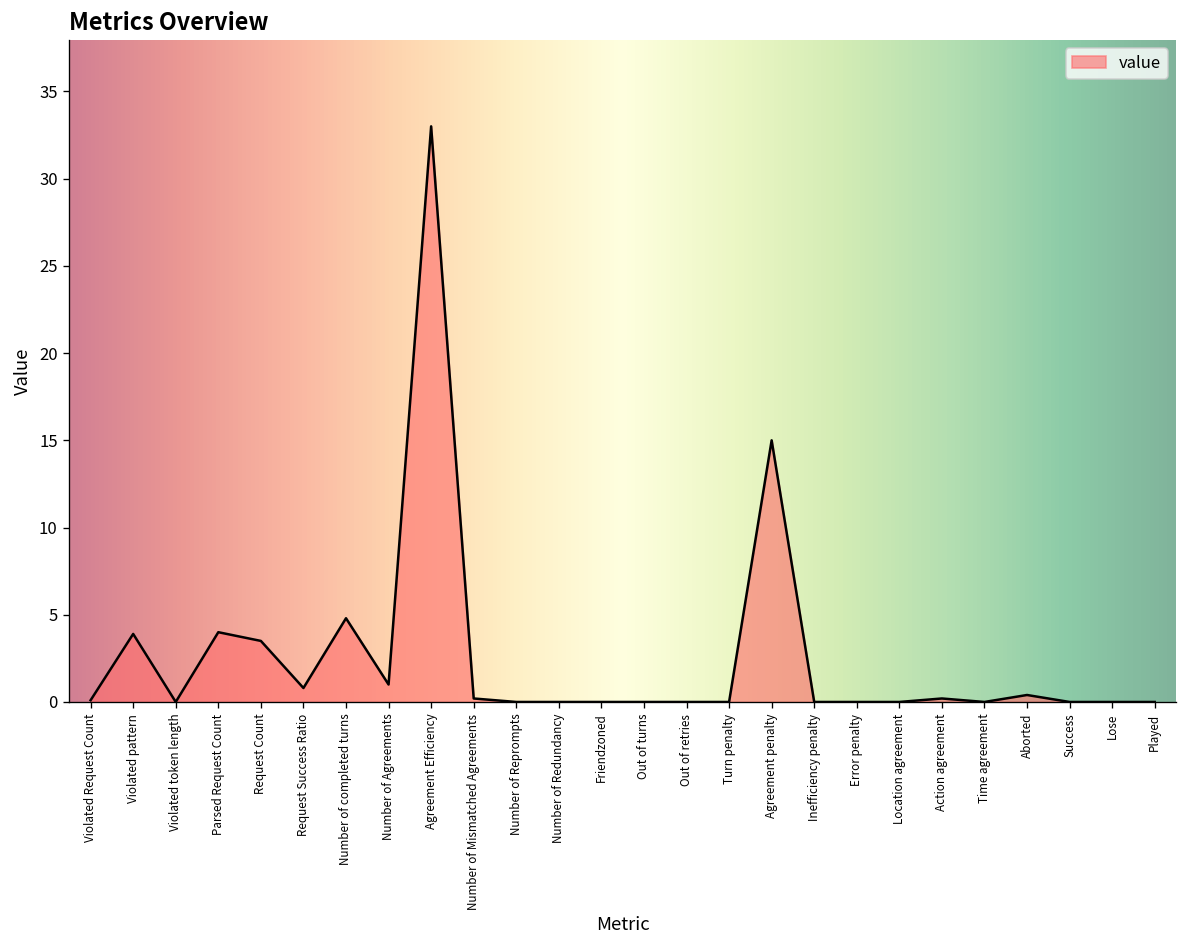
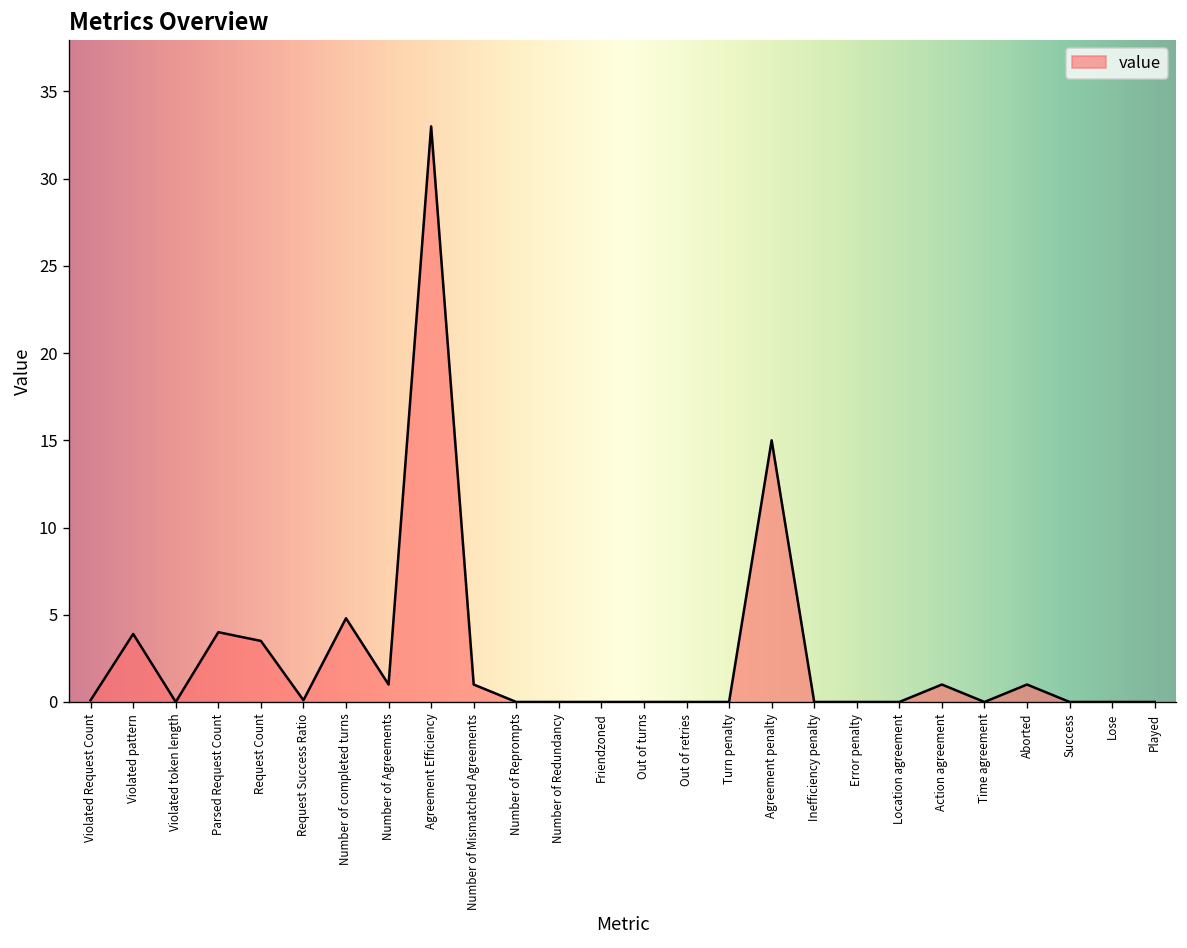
  {
    "Violated Request Count": 0.1,
    "Violated pattern": 3.9,
    "Violated token length": 0.0,
    "Parsed Request Count": 4.0,
    "Request Count": 3.5,
-   "Request Success Ratio": 0.8,
+   "Request Success Ratio": 0.1,
    "Number of completed turns": 4.8,
    "Number of Agreements": 1.0,
    "Agreement Efficiency": 33.0,
-   "Number of Mismatched Agreements": 0.2,
+   "Number of Mismatched Agreements": 1.0,
    "Number of Reprompts": 0.0,
    "Number of Redundancy": 0.0,
    "Friendzoned": 0.0,
    "Out of turns": 0.0,
    "Out of retries": 0.0,
    "Turn penalty": 0.0,
    "Agreement penalty": 15.0,
    "Inefficiency penalty": 0.0,
    "Error penalty": 0.0,
    "Location agreement": 0.0,
-   "Action agreement": 0.2,
+   "Action agreement": 1.0,
    "Time agreement": 0.0,
-   "Aborted": 0.4,
+   "Aborted": 1.0,
    "Success": 0.0,
    "Lose": 0.0,
    "Played": 0.0
  }
